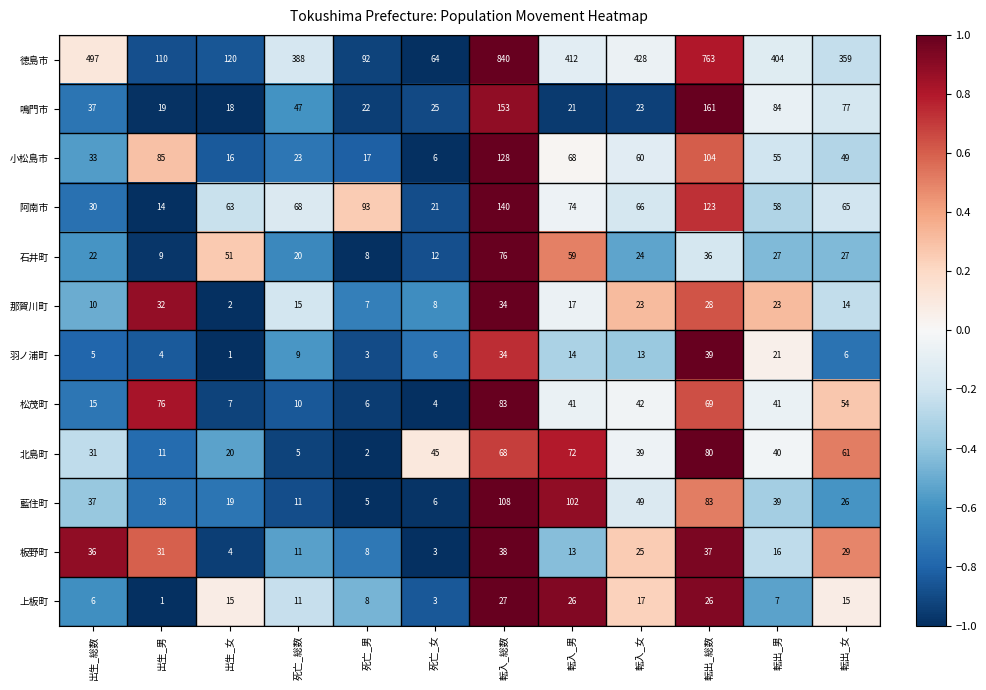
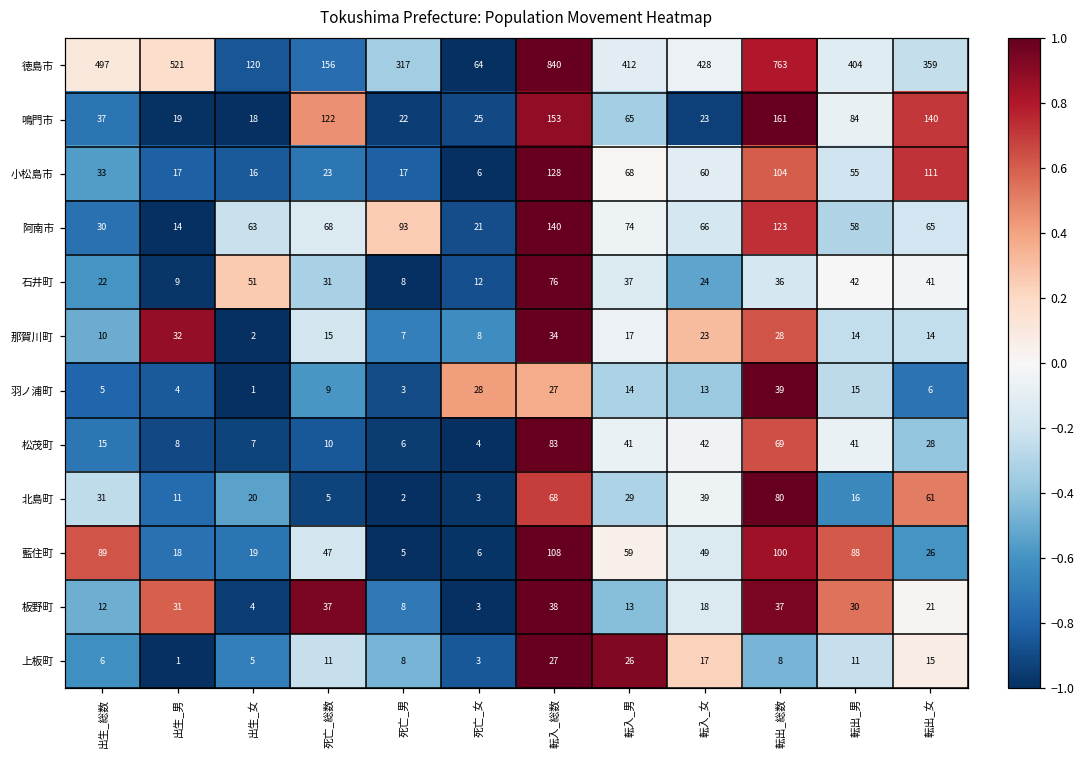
  {
    "徳島市": {
      "出生_総数": 497,
-     "出生_男": 110,
+     "出生_男": 521,
      "出生_女": 120,
-     "死亡_総数": 388,
-     "死亡_男": 92,
+     "死亡_総数": 156,
+     "死亡_男": 317,
      "死亡_女": 64,
      "転入_総数": 840,
      "転入_男": 412,
      "転入_女": 428,
      "転出_総数": 763,
      "転出_男": 404,
      "転出_女": 359
    },
    "鳴門市": {
      "出生_総数": 37,
      "出生_男": 19,
      "出生_女": 18,
-     "死亡_総数": 47,
+     "死亡_総数": 122,
      "死亡_男": 22,
      "死亡_女": 25,
      "転入_総数": 153,
-     "転入_男": 21,
+     "転入_男": 65,
      "転入_女": 23,
      "転出_総数": 161,
      "転出_男": 84,
-     "転出_女": 77
+     "転出_女": 140
    },
    "小松島市": {
      "出生_総数": 33,
-     "出生_男": 85,
+     "出生_男": 17,
      "出生_女": 16,
      "死亡_総数": 23,
      "死亡_男": 17,
      "死亡_女": 6,
      "転入_総数": 128,
      "転入_男": 68,
      "転入_女": 60,
      "転出_総数": 104,
      "転出_男": 55,
-     "転出_女": 49
+     "転出_女": 111
    },
    "阿南市": {
      "出生_総数": 30,
      "出生_男": 14,
      "出生_女": 63,
      "死亡_総数": 68,
      "死亡_男": 93,
      "死亡_女": 21,
      "転入_総数": 140,
      "転入_男": 74,
      "転入_女": 66,
      "転出_総数": 123,
      "転出_男": 58,
      "転出_女": 65
    },
    "石井町": {
      "出生_総数": 22,
      "出生_男": 9,
      "出生_女": 51,
-     "死亡_総数": 20,
+     "死亡_総数": 31,
      "死亡_男": 8,
      "死亡_女": 12,
      "転入_総数": 76,
-     "転入_男": 59,
+     "転入_男": 37,
      "転入_女": 24,
      "転出_総数": 36,
-     "転出_男": 27,
-     "転出_女": 27
+     "転出_男": 42,
+     "転出_女": 41
    },
    "那賀川町": {
      "出生_総数": 10,
      "出生_男": 32,
      "出生_女": 2,
      "死亡_総数": 15,
      "死亡_男": 7,
      "死亡_女": 8,
      "転入_総数": 34,
      "転入_男": 17,
      "転入_女": 23,
      "転出_総数": 28,
-     "転出_男": 23,
+     "転出_男": 14,
      "転出_女": 14
    },
    "羽ノ浦町": {
      "出生_総数": 5,
      "出生_男": 4,
      "出生_女": 1,
      "死亡_総数": 9,
      "死亡_男": 3,
-     "死亡_女": 6,
-     "転入_総数": 34,
+     "死亡_女": 28,
+     "転入_総数": 27,
      "転入_男": 14,
      "転入_女": 13,
      "転出_総数": 39,
-     "転出_男": 21,
+     "転出_男": 15,
      "転出_女": 6
    },
    "松茂町": {
      "出生_総数": 15,
-     "出生_男": 76,
+     "出生_男": 8,
      "出生_女": 7,
      "死亡_総数": 10,
      "死亡_男": 6,
      "死亡_女": 4,
      "転入_総数": 83,
      "転入_男": 41,
      "転入_女": 42,
      "転出_総数": 69,
      "転出_男": 41,
-     "転出_女": 54
+     "転出_女": 28
    },
    "北島町": {
      "出生_総数": 31,
      "出生_男": 11,
      "出生_女": 20,
      "死亡_総数": 5,
      "死亡_男": 2,
-     "死亡_女": 45,
+     "死亡_女": 3,
      "転入_総数": 68,
-     "転入_男": 72,
+     "転入_男": 29,
      "転入_女": 39,
      "転出_総数": 80,
-     "転出_男": 40,
+     "転出_男": 16,
      "転出_女": 61
    },
    "藍住町": {
-     "出生_総数": 37,
+     "出生_総数": 89,
      "出生_男": 18,
      "出生_女": 19,
-     "死亡_総数": 11,
+     "死亡_総数": 47,
      "死亡_男": 5,
      "死亡_女": 6,
      "転入_総数": 108,
-     "転入_男": 102,
+     "転入_男": 59,
      "転入_女": 49,
-     "転出_総数": 83,
-     "転出_男": 39,
+     "転出_総数": 100,
+     "転出_男": 88,
      "転出_女": 26
    },
    "板野町": {
-     "出生_総数": 36,
+     "出生_総数": 12,
      "出生_男": 31,
      "出生_女": 4,
-     "死亡_総数": 11,
+     "死亡_総数": 37,
      "死亡_男": 8,
      "死亡_女": 3,
      "転入_総数": 38,
      "転入_男": 13,
-     "転入_女": 25,
+     "転入_女": 18,
      "転出_総数": 37,
-     "転出_男": 16,
-     "転出_女": 29
+     "転出_男": 30,
+     "転出_女": 21
    },
    "上板町": {
      "出生_総数": 6,
      "出生_男": 1,
-     "出生_女": 15,
+     "出生_女": 5,
      "死亡_総数": 11,
      "死亡_男": 8,
      "死亡_女": 3,
      "転入_総数": 27,
      "転入_男": 26,
      "転入_女": 17,
-     "転出_総数": 26,
-     "転出_男": 7,
+     "転出_総数": 8,
+     "転出_男": 11,
      "転出_女": 15
    }
  }
